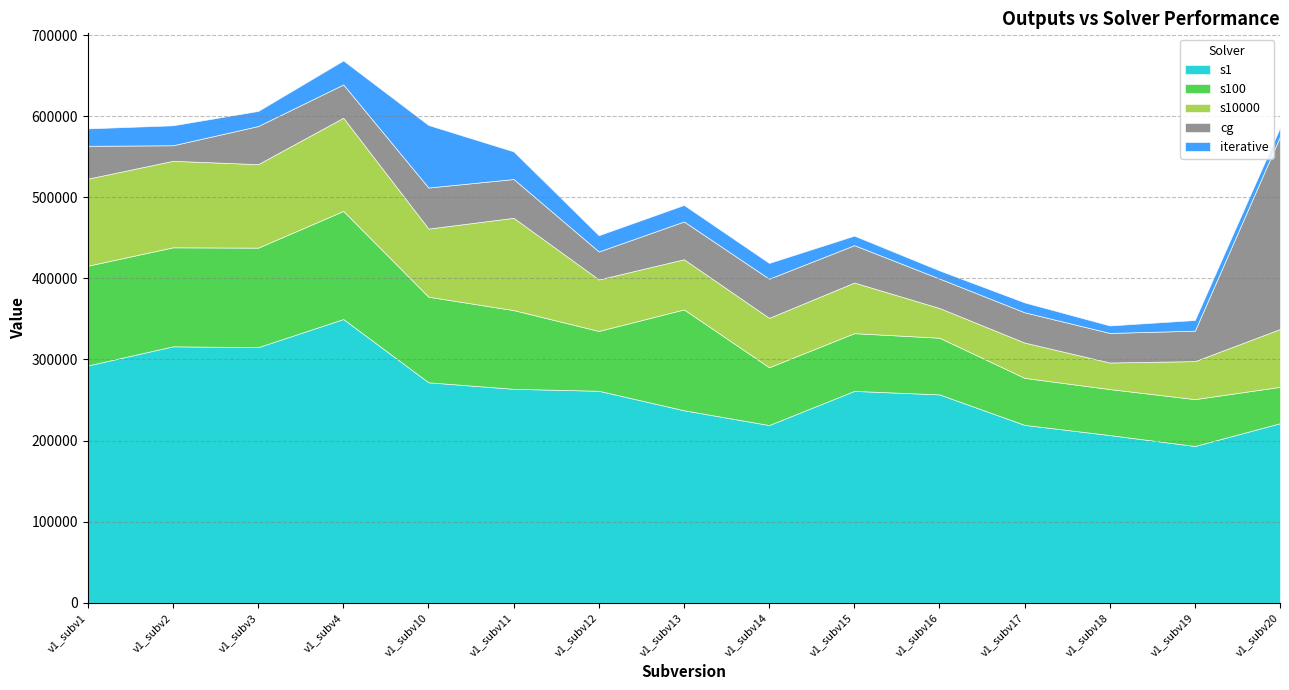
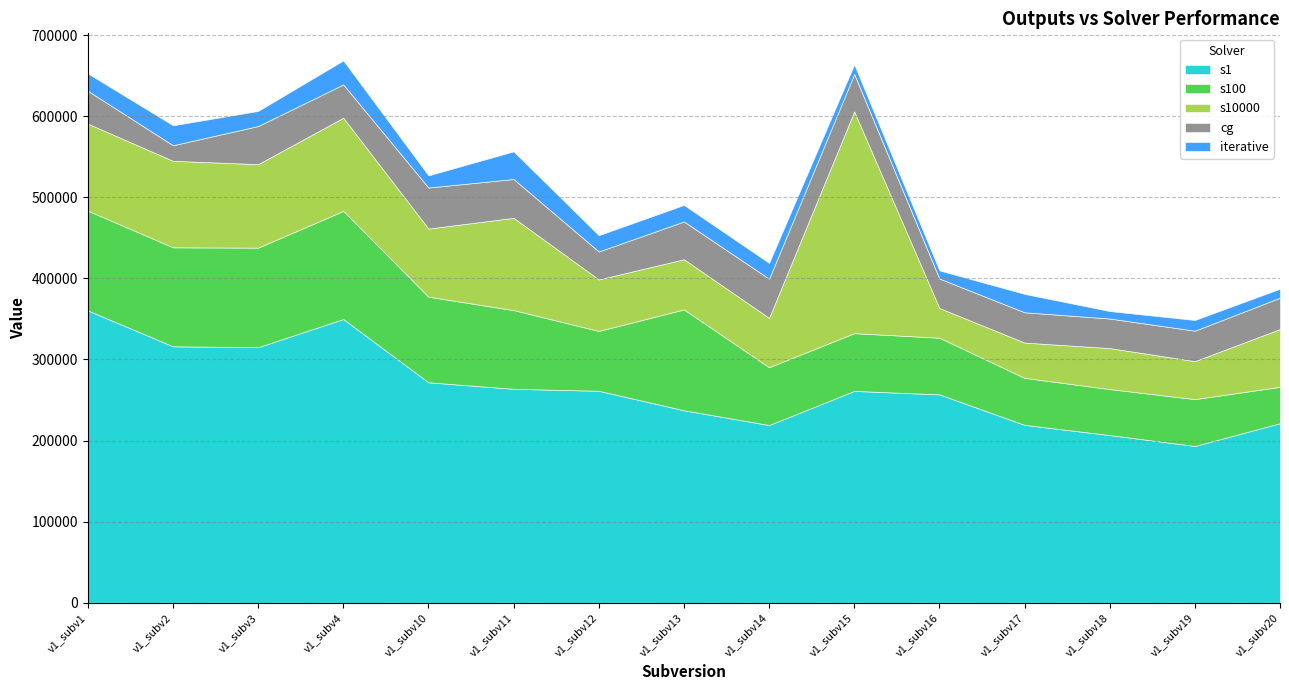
  {
    "s1": {
-     "v1_subv1": 290000,
+     "v1_subv1": 360000,
      "v1_subv2": 320000,
      "v1_subv3": 320000,
      "v1_subv4": 350000,
      "v1_subv10": 270000,
      "v1_subv11": 260000,
      "v1_subv12": 260000,
      "v1_subv13": 240000,
      "v1_subv14": 220000,
      "v1_subv15": 260000,
      "v1_subv16": 260000,
      "v1_subv17": 220000,
      "v1_subv18": 210000,
      "v1_subv19": 190000,
      "v1_subv20": 220000
    },
    "s100": {
      "v1_subv1": 120000,
      "v1_subv2": 120000,
      "v1_subv3": 120000,
      "v1_subv4": 130000,
      "v1_subv10": 110000,
      "v1_subv11": 100000,
      "v1_subv12": 70000,
      "v1_subv13": 120000,
      "v1_subv14": 70000,
      "v1_subv15": 70000,
      "v1_subv16": 70000,
      "v1_subv17": 60000,
      "v1_subv18": 60000,
      "v1_subv19": 60000,
      "v1_subv20": 40000
    },
    "s10000": {
      "v1_subv1": 110000,
      "v1_subv2": 110000,
      "v1_subv3": 100000,
      "v1_subv4": 110000,
      "v1_subv10": 80000,
      "v1_subv11": 110000,
      "v1_subv12": 60000,
      "v1_subv13": 60000,
      "v1_subv14": 60000,
-     "v1_subv15": 60000,
+     "v1_subv15": 270000,
      "v1_subv16": 40000,
      "v1_subv17": 40000,
-     "v1_subv18": 30000,
+     "v1_subv18": 50000,
      "v1_subv19": 50000,
      "v1_subv20": 70000
    },
    "cg": {
      "v1_subv1": 40000,
      "v1_subv2": 20000,
      "v1_subv3": 50000,
      "v1_subv4": 40000,
      "v1_subv10": 50000,
      "v1_subv11": 50000,
      "v1_subv12": 30000,
      "v1_subv13": 50000,
      "v1_subv14": 50000,
      "v1_subv15": 50000,
      "v1_subv16": 40000,
      "v1_subv17": 40000,
      "v1_subv18": 40000,
      "v1_subv19": 40000,
-     "v1_subv20": 240000
+     "v1_subv20": 40000
    },
    "iterative": {
      "v1_subv1": 20000,
      "v1_subv2": 20000,
      "v1_subv3": 20000,
      "v1_subv4": 30000,
-     "v1_subv10": 80000,
+     "v1_subv10": 10000,
      "v1_subv11": 30000,
      "v1_subv12": 20000,
      "v1_subv13": 20000,
      "v1_subv14": 20000,
      "v1_subv15": 10000,
      "v1_subv16": 10000,
-     "v1_subv17": 10000,
+     "v1_subv17": 20000,
      "v1_subv18": 10000,
      "v1_subv19": 10000,
      "v1_subv20": 10000
    }
  }
